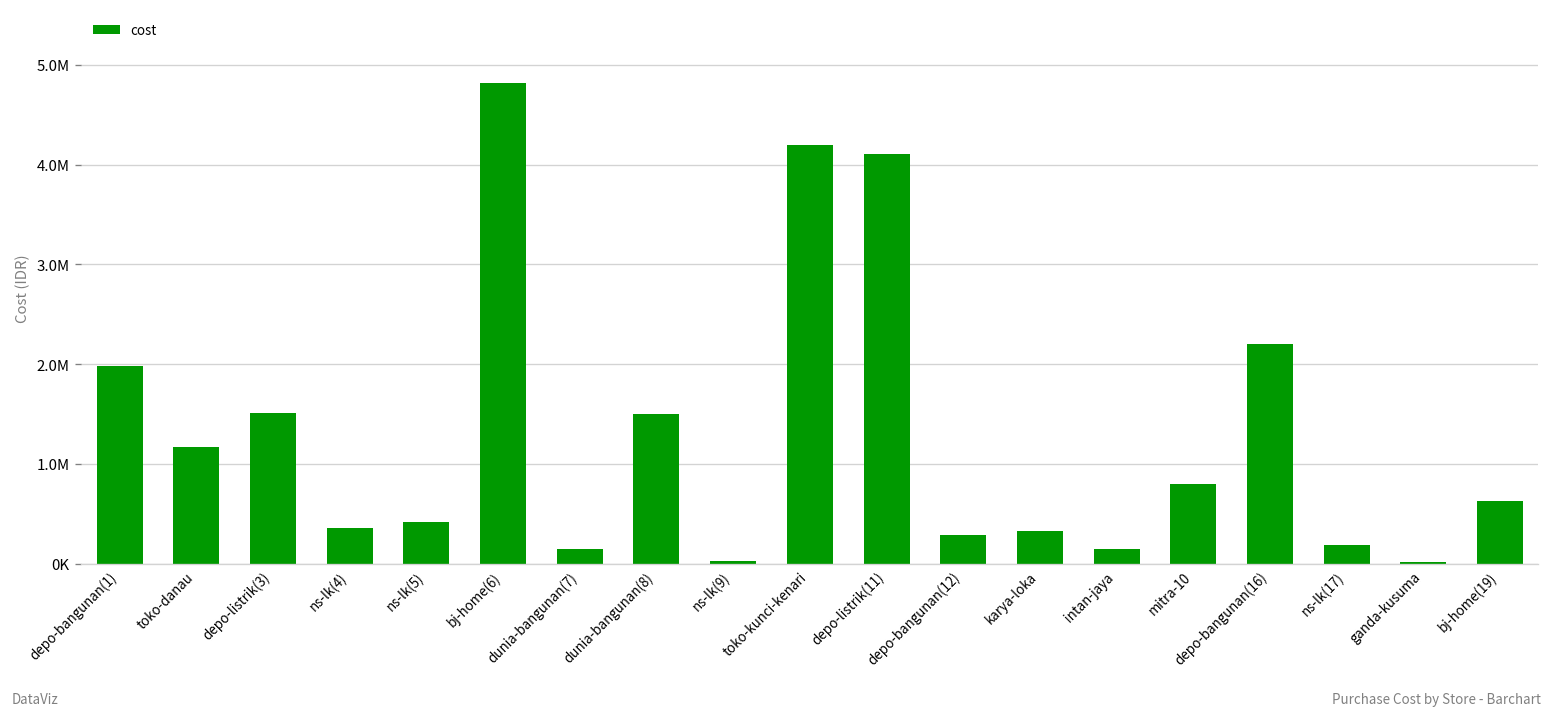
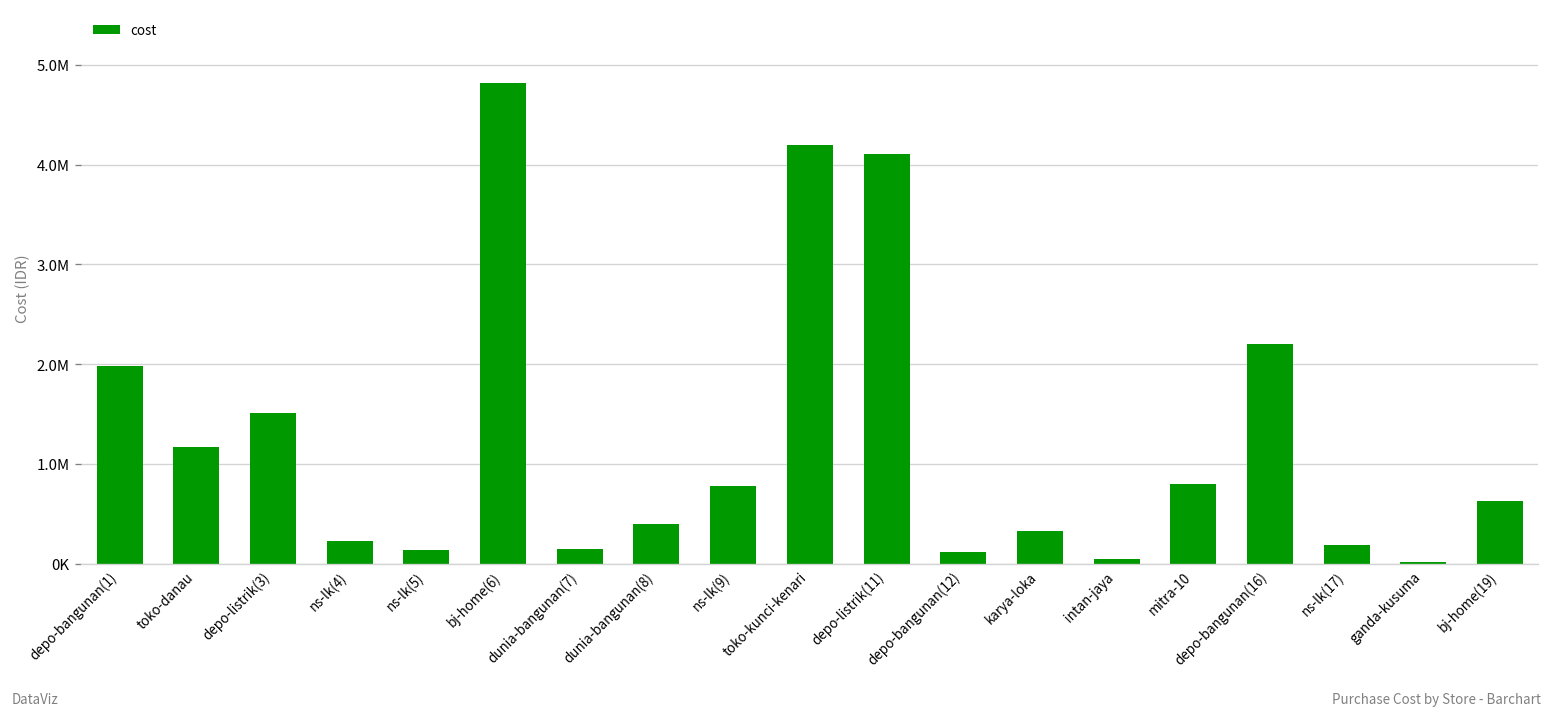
  {
    "depo-bangunan(1)": 2000000,
    "toko-danau": 1200000,
    "depo-listrik(3)": 1500000,
-   "ns-lk(4)": 400000,
-   "ns-lk(5)": 400000,
+   "ns-lk(4)": 200000,
+   "ns-lk(5)": 100000,
    "bj-home(6)": 4800000,
    "dunia-bangunan(7)": 100000,
-   "dunia-bangunan(8)": 1500000,
-   "ns-lk(9)": 0,
+   "dunia-bangunan(8)": 400000,
+   "ns-lk(9)": 800000,
    "toko-kunci-kenari": 4200000,
    "depo-listrik(11)": 4100000,
-   "depo-bangunan(12)": 300000,
+   "depo-bangunan(12)": 100000,
    "karya-loka": 300000,
-   "intan-jaya": 200000,
+   "intan-jaya": 100000,
    "mitra-10": 800000,
    "depo-bangunan(16)": 2200000,
    "ns-lk(17)": 200000,
    "bj-home(19)": 600000
  }
